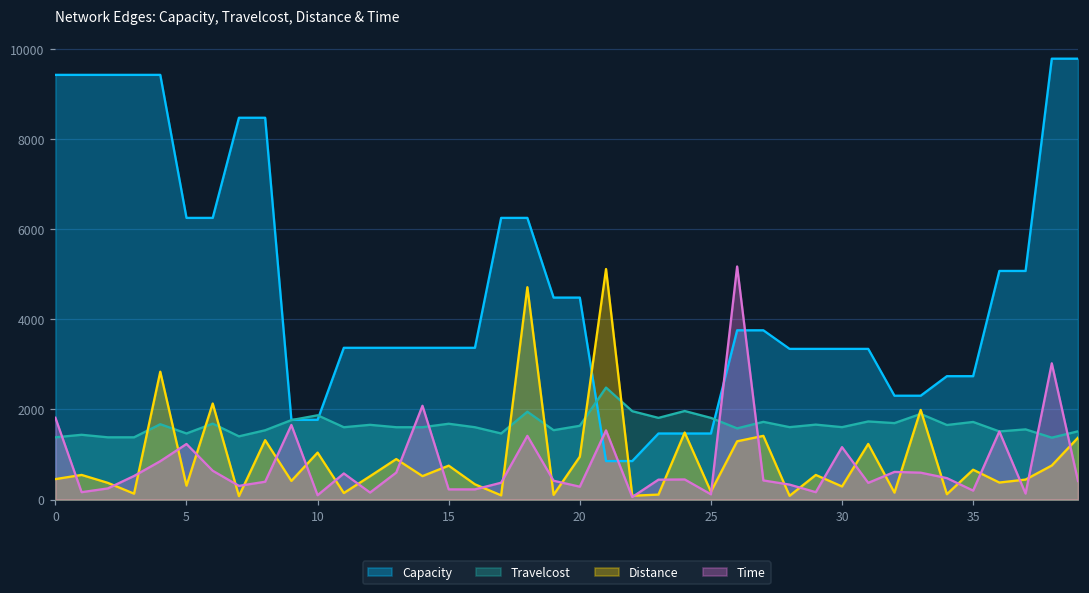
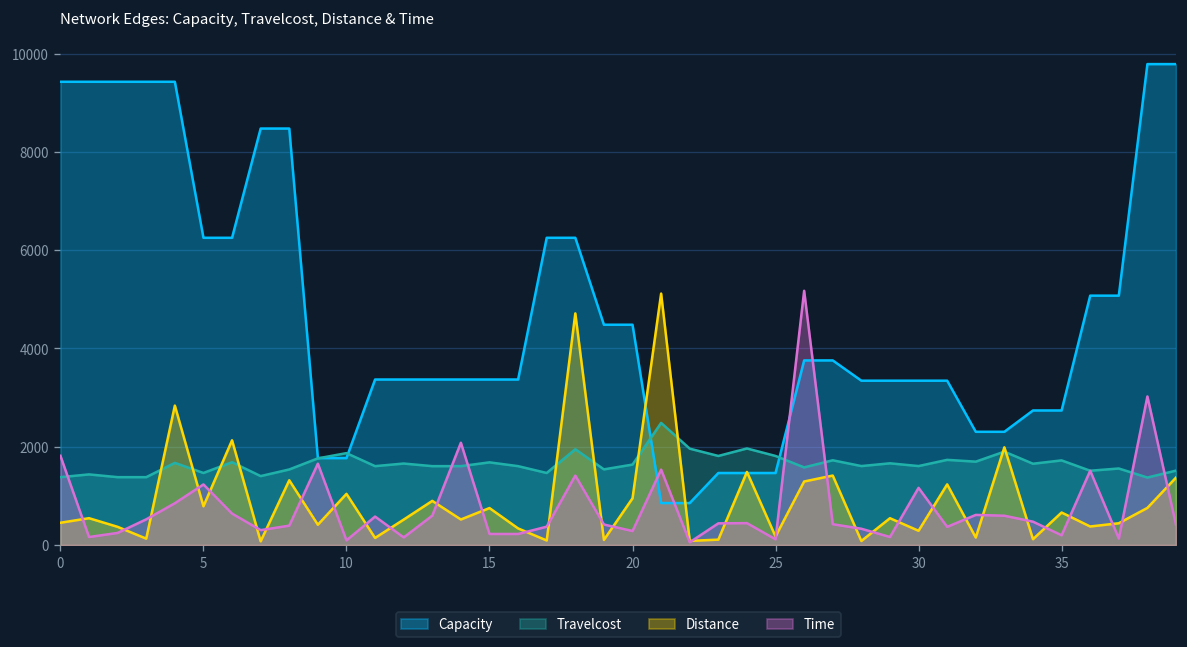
  {
    "Distance": {
      "0": 500,
-     "5": 300,
+     "5": 800,
      "10": 1000,
      "15": 800,
      "20": 1000,
      "30": 300,
      "35": 700
    },
    "Time": {
      "0": 1800,
      "5": 1200,
      "10": 100,
      "15": 200,
      "20": 300,
      "30": 1200,
      "35": 200
    }
  }
